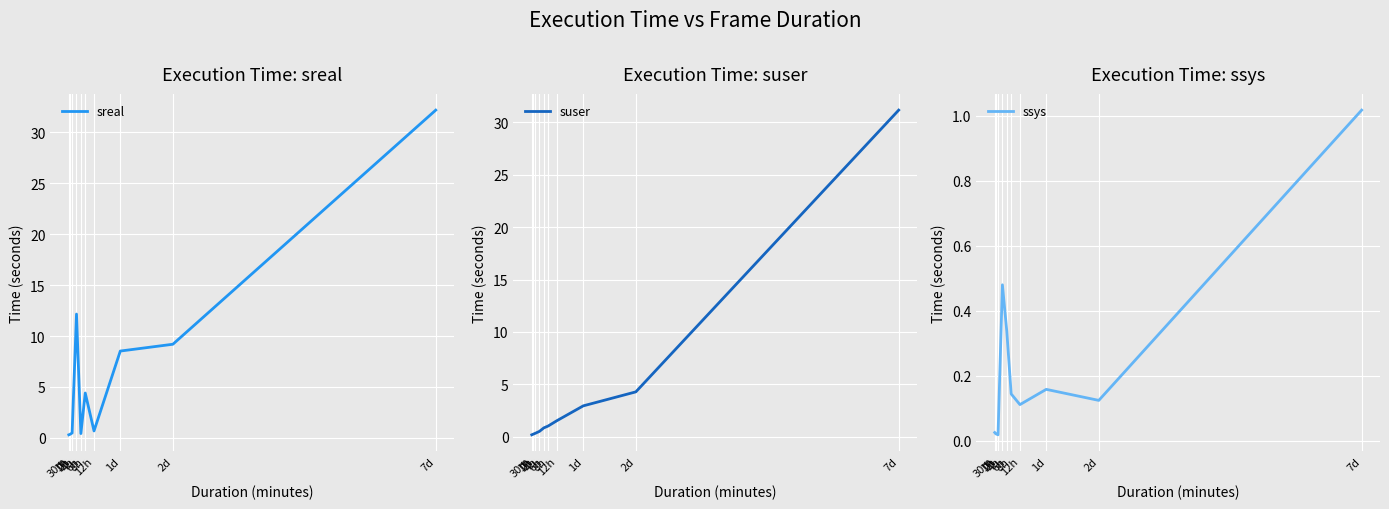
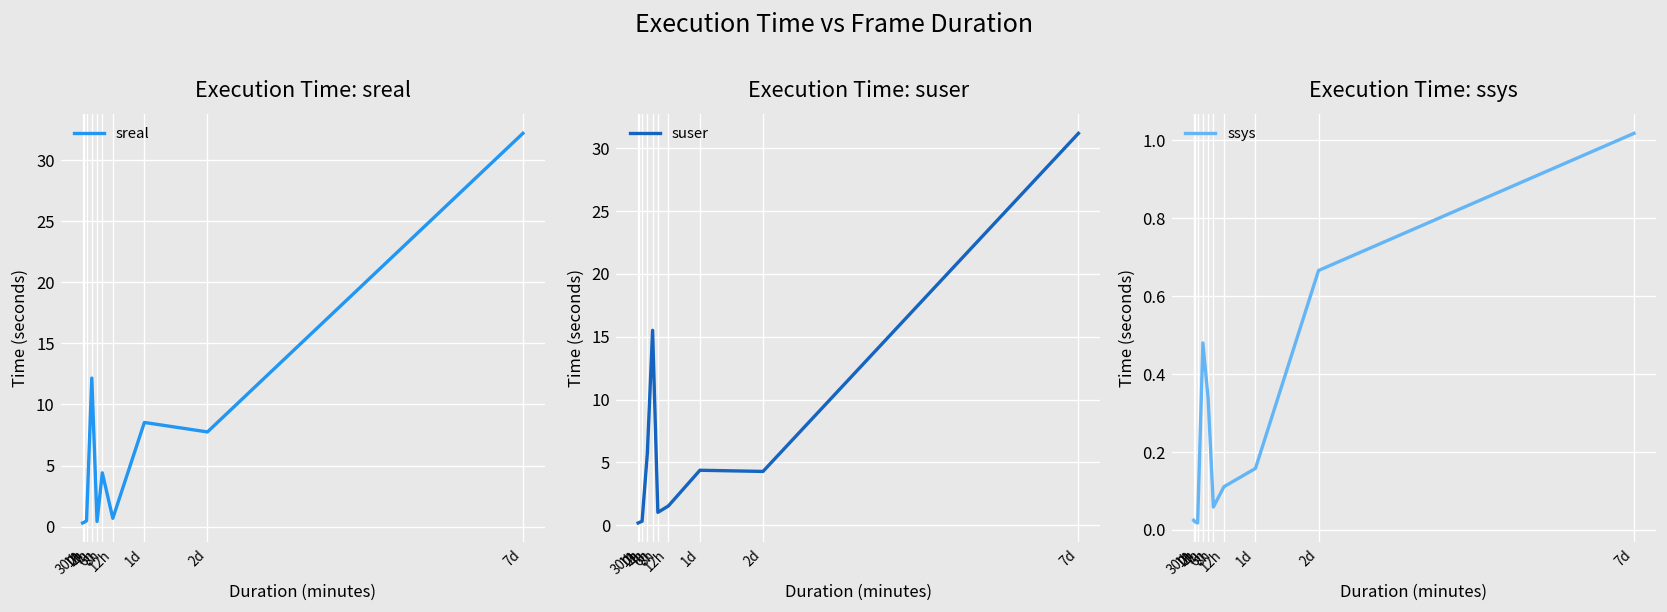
  {
    "Execution Time: sreal": {
      "30m": 0.3,
      "1h": 0.3,
      "2h": 0.5,
      "4h": 12.2,
      "6h": 0.4,
      "8h": 4.4,
      "12h": 0.7,
      "1d": 8.5,
-     "2d": 9.2,
+     "2d": 7.8,
      "7d": 32.2
    },
    "Execution Time: suser": {
      "30m": 0.2,
      "1h": 0.2,
      "2h": 0.3,
-     "4h": 0.5,
-     "6h": 0.8,
+     "4h": 5.7,
+     "6h": 15.5,
      "8h": 1.0,
      "12h": 1.5,
-     "1d": 3.0,
+     "1d": 4.4,
      "2d": 4.3,
      "7d": 31.2
    },
    "Execution Time: ssys": {
      "30m": 0.03,
      "1h": 0.02,
      "2h": 0.02,
      "4h": 0.48,
      "6h": 0.34,
-     "8h": 0.14,
+     "8h": 0.06,
      "12h": 0.11,
      "1d": 0.16,
-     "2d": 0.12,
+     "2d": 0.67,
      "7d": 1.02
    }
  }
